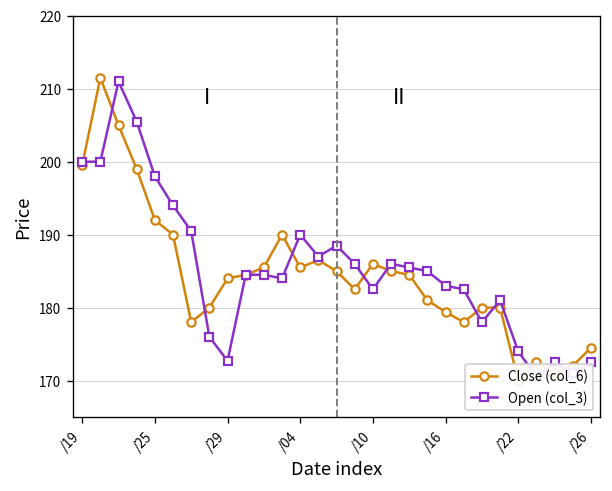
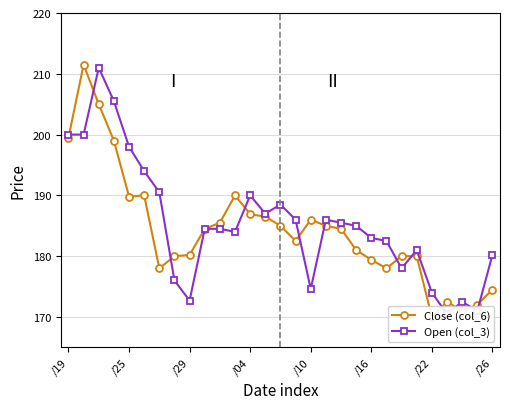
  {
    "Close (col_6)": {
      "/19": 200,
-     "/25": 192,
-     "/29": 184,
-     "/04": 186,
+     "/25": 190,
+     "/29": 180,
+     "/04": 187,
      "/10": 186,
      "/16": 179,
      "/26": 175
    },
    "Open (col_3)": {
      "/19": 200,
      "/25": 198,
      "/29": 173,
      "/04": 190,
-     "/10": 183,
+     "/10": 175,
      "/16": 183,
      "/22": 174,
-     "/26": 173
+     "/26": 180
    }
  }
